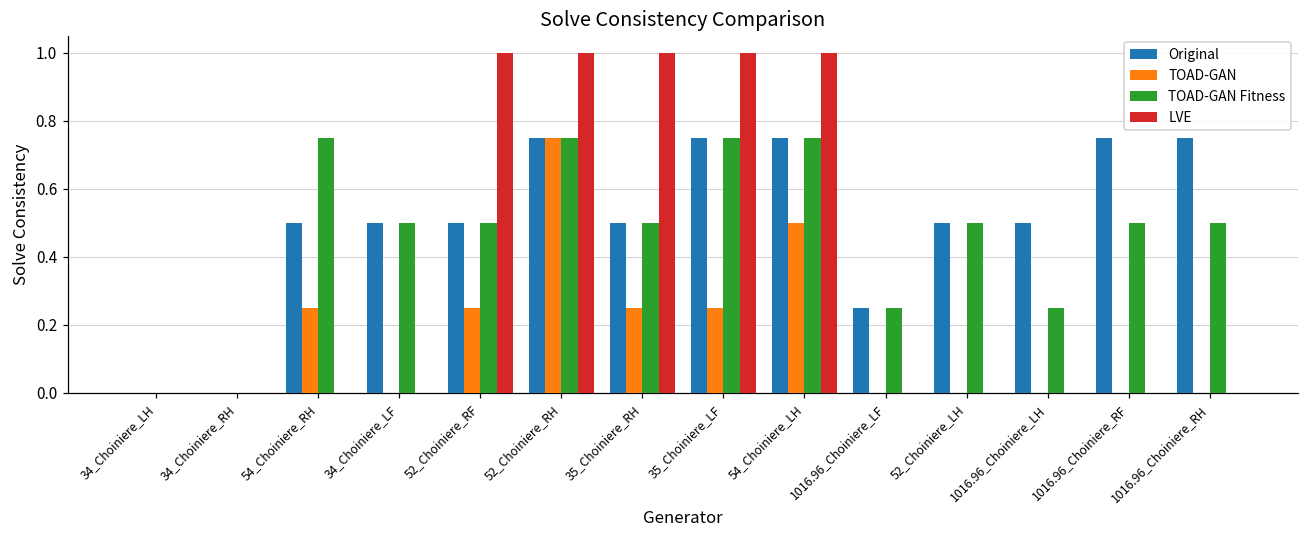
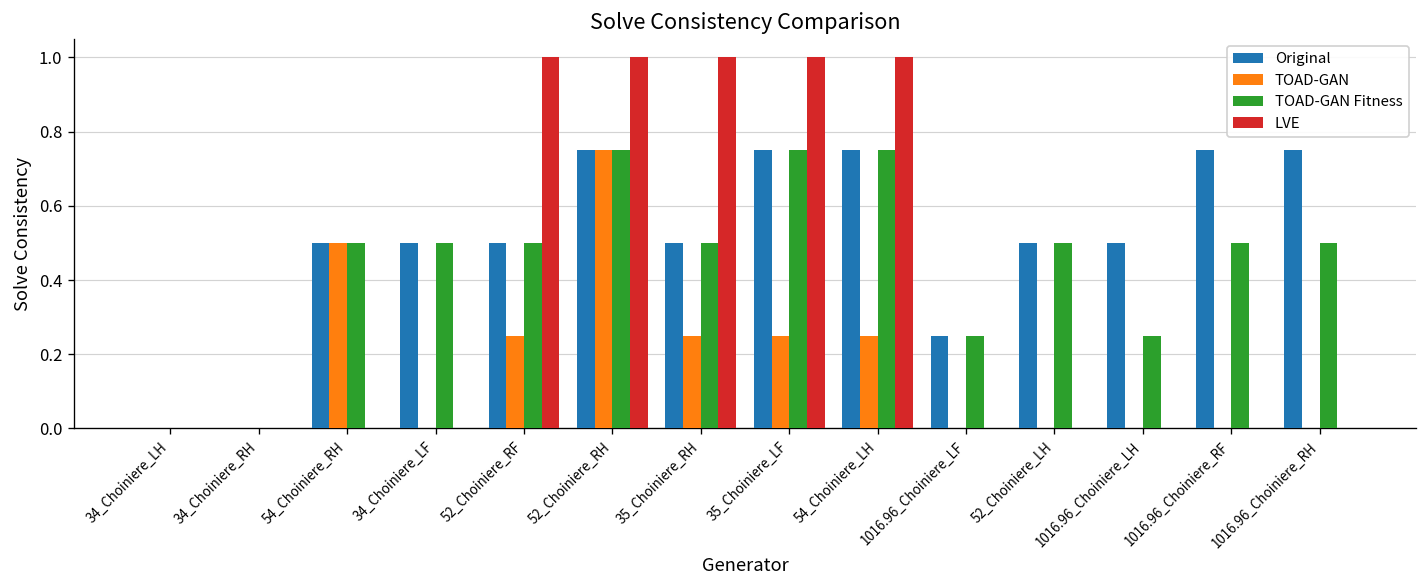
  {
    "Original": {
      "34_Choiniere_LH": 0.00,
      "34_Choiniere_RH": 0.00,
      "54_Choiniere_RH": 0.50,
      "34_Choiniere_LF": 0.50,
      "52_Choiniere_RF": 0.50,
      "52_Choiniere_RH": 0.75,
      "35_Choiniere_RH": 0.50,
      "35_Choiniere_LF": 0.75,
      "54_Choiniere_LH": 0.75,
      "1016.96_Choiniere_LF": 0.25,
      "52_Choiniere_LH": 0.50,
      "1016.96_Choiniere_LH": 0.50,
      "1016.96_Choiniere_RF": 0.75,
      "1016.96_Choiniere_RH": 0.75
    },
    "TOAD-GAN": {
      "34_Choiniere_LH": 0.00,
      "34_Choiniere_RH": 0.00,
-     "54_Choiniere_RH": 0.25,
+     "54_Choiniere_RH": 0.50,
      "34_Choiniere_LF": 0.00,
      "52_Choiniere_RF": 0.25,
      "52_Choiniere_RH": 0.75,
      "35_Choiniere_RH": 0.25,
      "35_Choiniere_LF": 0.25,
-     "54_Choiniere_LH": 0.50,
+     "54_Choiniere_LH": 0.25,
      "1016.96_Choiniere_LF": 0.00,
      "52_Choiniere_LH": 0.00,
      "1016.96_Choiniere_LH": 0.00,
      "1016.96_Choiniere_RF": 0.00,
      "1016.96_Choiniere_RH": 0.00
    },
    "TOAD-GAN Fitness": {
      "34_Choiniere_LH": 0.00,
      "34_Choiniere_RH": 0.00,
-     "54_Choiniere_RH": 0.75,
+     "54_Choiniere_RH": 0.50,
      "34_Choiniere_LF": 0.50,
      "52_Choiniere_RF": 0.50,
      "52_Choiniere_RH": 0.75,
      "35_Choiniere_RH": 0.50,
      "35_Choiniere_LF": 0.75,
      "54_Choiniere_LH": 0.75,
      "1016.96_Choiniere_LF": 0.25,
      "52_Choiniere_LH": 0.50,
      "1016.96_Choiniere_LH": 0.25,
      "1016.96_Choiniere_RF": 0.50,
      "1016.96_Choiniere_RH": 0.50
    },
    "LVE": {
      "34_Choiniere_LH": 0.00,
      "34_Choiniere_RH": 0.00,
      "54_Choiniere_RH": 0.00,
      "34_Choiniere_LF": 0.00,
      "52_Choiniere_RF": 1.00,
      "52_Choiniere_RH": 1.00,
      "35_Choiniere_RH": 1.00,
      "35_Choiniere_LF": 1.00,
      "54_Choiniere_LH": 1.00,
      "1016.96_Choiniere_LF": 0.00,
      "52_Choiniere_LH": 0.00,
      "1016.96_Choiniere_LH": 0.00,
      "1016.96_Choiniere_RF": 0.00,
      "1016.96_Choiniere_RH": 0.00
    }
  }
